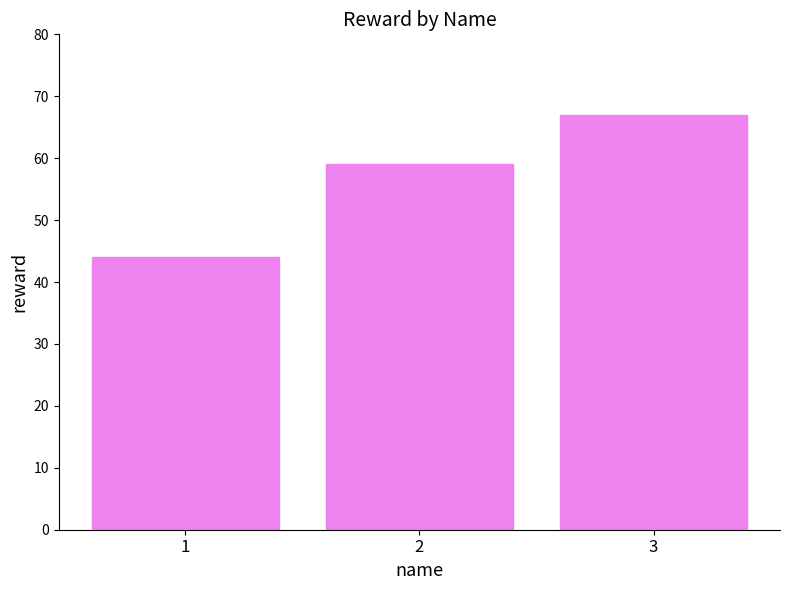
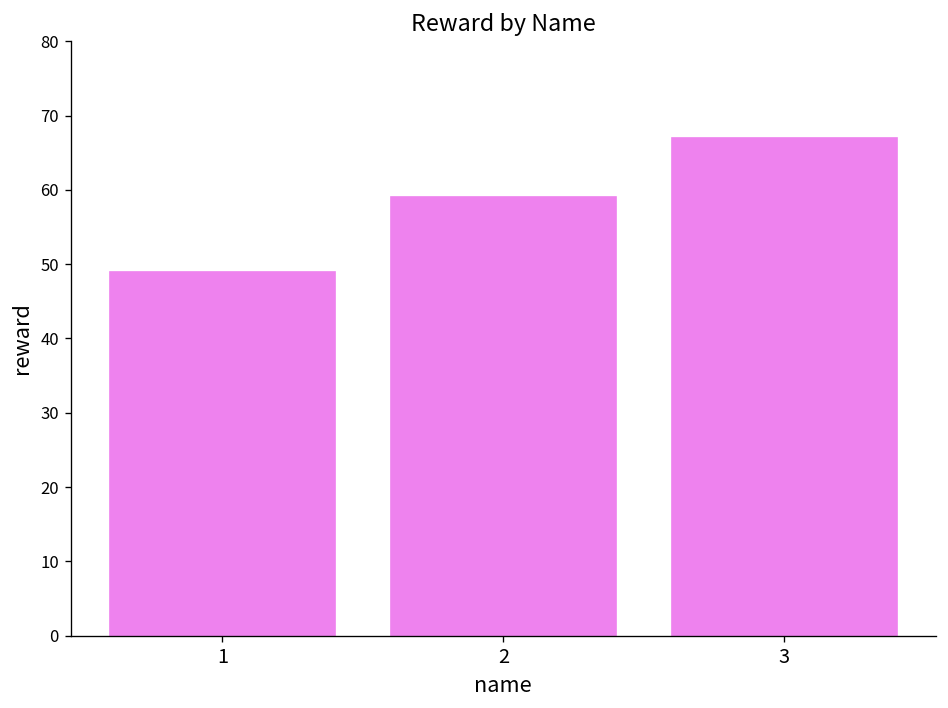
  {
-   "1": 44,
+   "1": 49,
    "2": 59,
    "3": 67
  }
